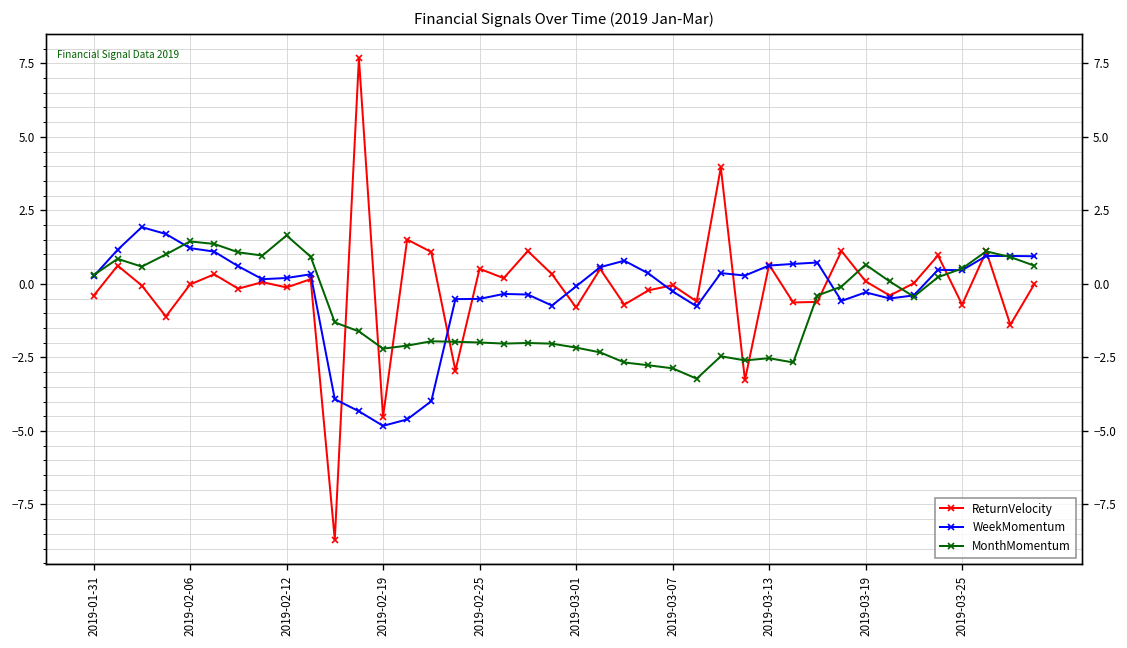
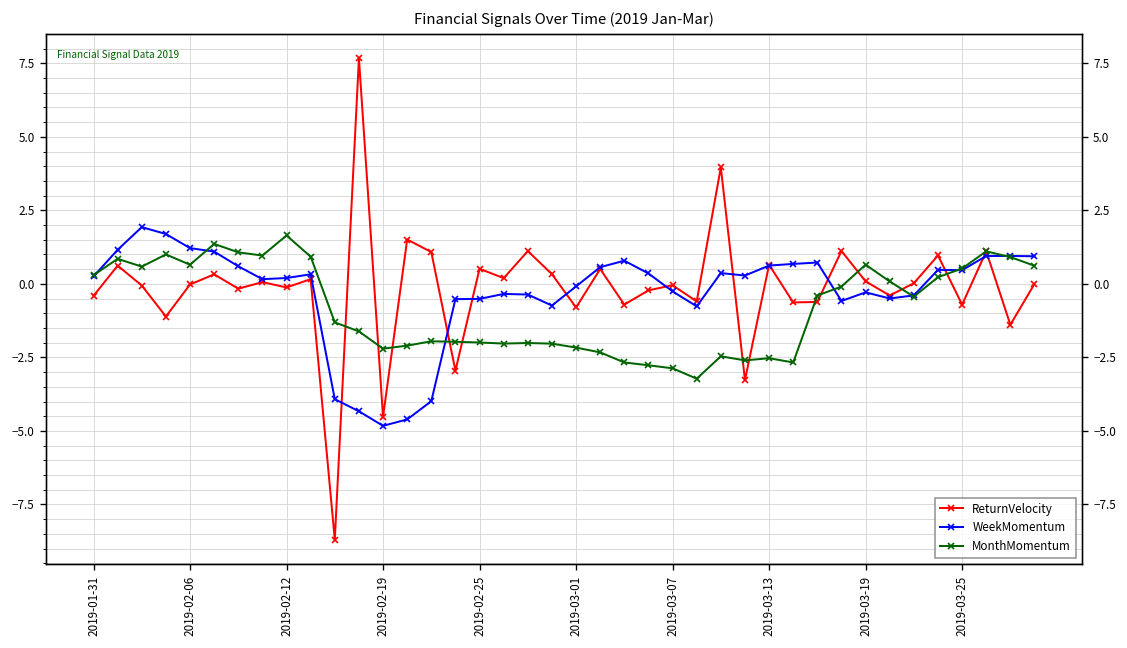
  {
    "ReturnVelocity": {
      "2019-01-31": -0.4,
      "2019-02-06": 0.0,
      "2019-02-12": -0.1,
      "2019-02-19": -4.5,
      "2019-02-25": 0.5,
      "2019-03-01": -0.8,
      "2019-03-07": 0.0,
      "2019-03-19": 0.1,
      "2019-03-25": -0.7
    },
    "WeekMomentum": {
      "2019-02-06": 1.2,
      "2019-02-12": 0.2,
      "2019-02-19": -4.8,
      "2019-02-25": -0.5,
      "2019-03-01": -0.1,
      "2019-03-07": -0.3,
      "2019-03-19": -0.3
    },
    "MonthMomentum": {
-     "2019-02-06": 1.4,
+     "2019-02-06": 0.7,
      "2019-02-12": 1.6,
      "2019-02-19": -2.2,
      "2019-02-25": -2.0,
      "2019-03-01": -2.2,
      "2019-03-07": -2.9,
      "2019-03-13": -2.5,
      "2019-03-19": 0.7
    }
  }
